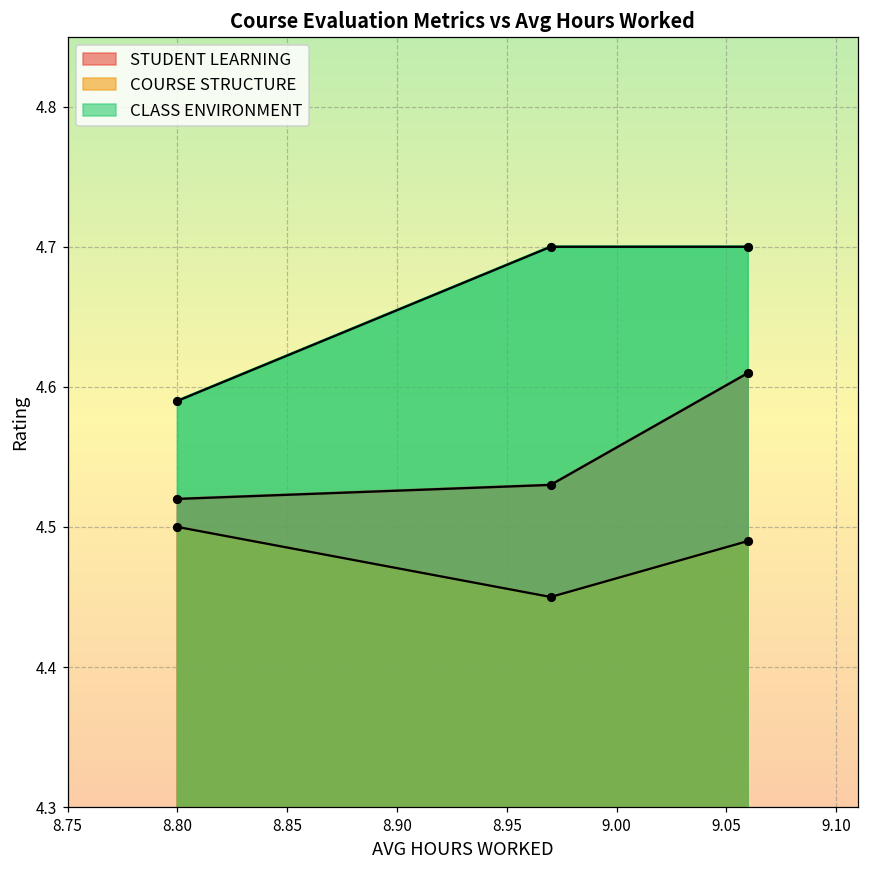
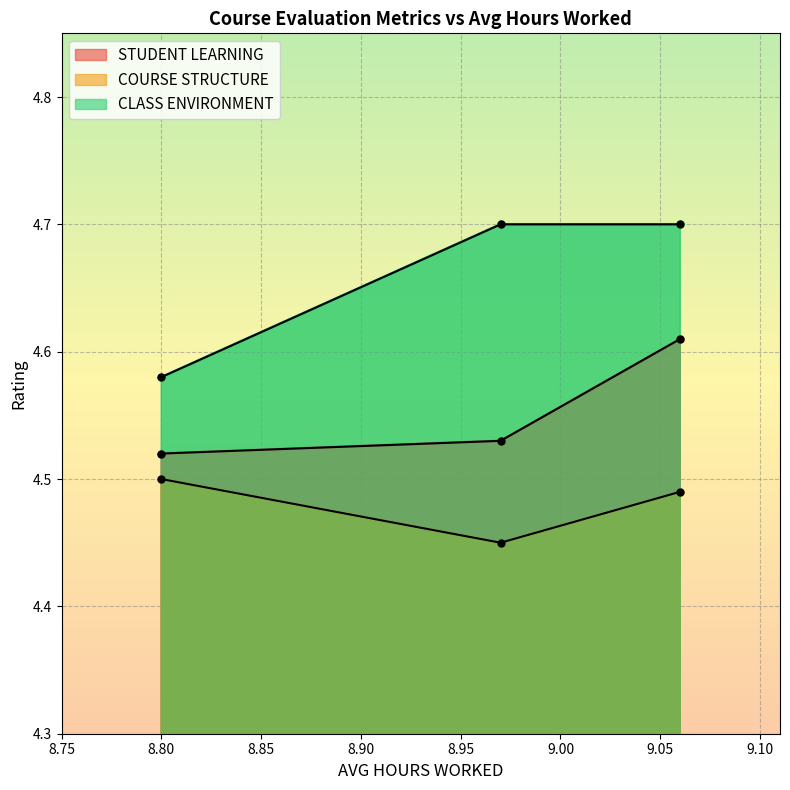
  {
    "STUDENT LEARNING": {
      "8.80": 4.52
    },
    "COURSE STRUCTURE": {
      "8.80": 4.50
    },
    "CLASS ENVIRONMENT": {
-     "8.80": 4.59
+     "8.80": 4.58
    }
  }
